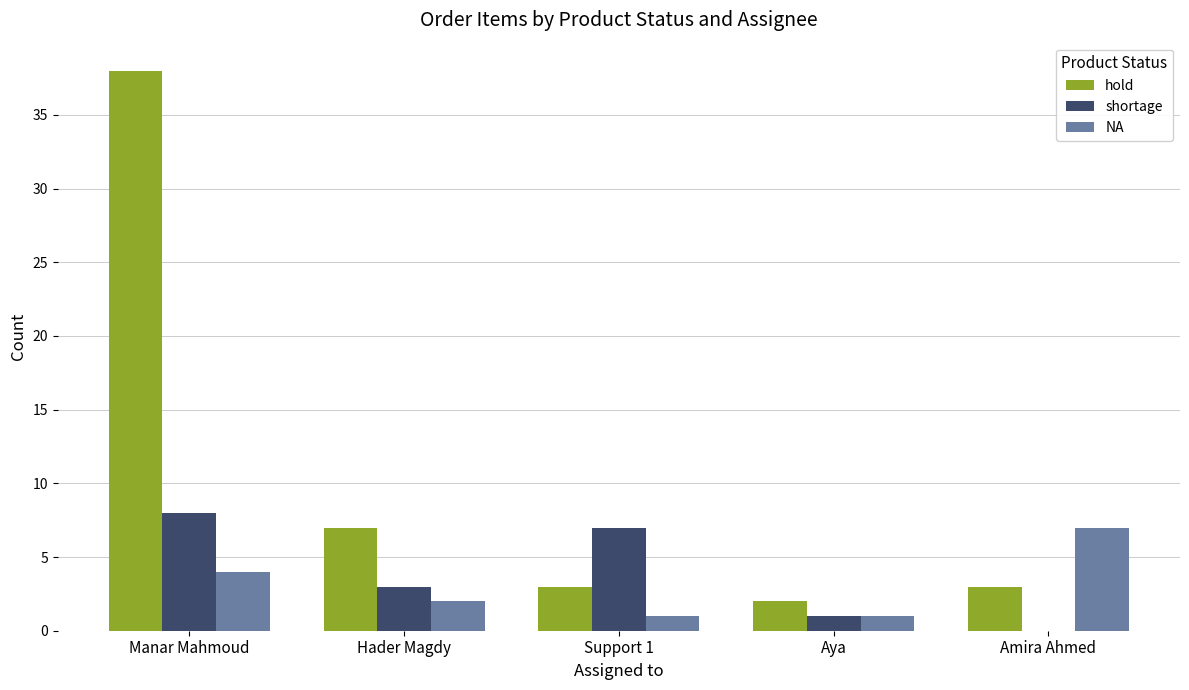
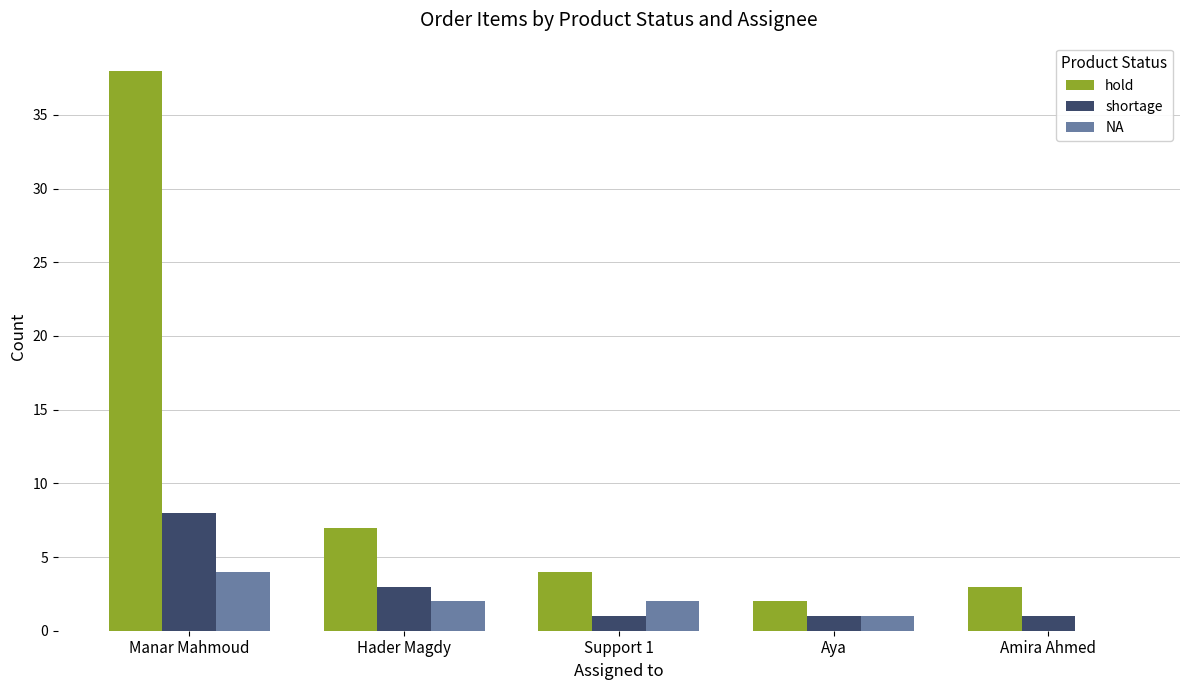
  {
    "hold": {
      "Manar Mahmoud": 38,
      "Hader Magdy": 7,
-     "Support 1": 3,
+     "Support 1": 4,
      "Aya": 2,
      "Amira Ahmed": 3
    },
    "shortage": {
      "Manar Mahmoud": 8,
      "Hader Magdy": 3,
-     "Support 1": 7,
+     "Support 1": 1,
      "Aya": 1,
-     "Amira Ahmed": 0
+     "Amira Ahmed": 1
    },
    "NA": {
      "Manar Mahmoud": 4,
      "Hader Magdy": 2,
-     "Support 1": 1,
+     "Support 1": 2,
      "Aya": 1,
-     "Amira Ahmed": 7
+     "Amira Ahmed": 0
    }
  }
